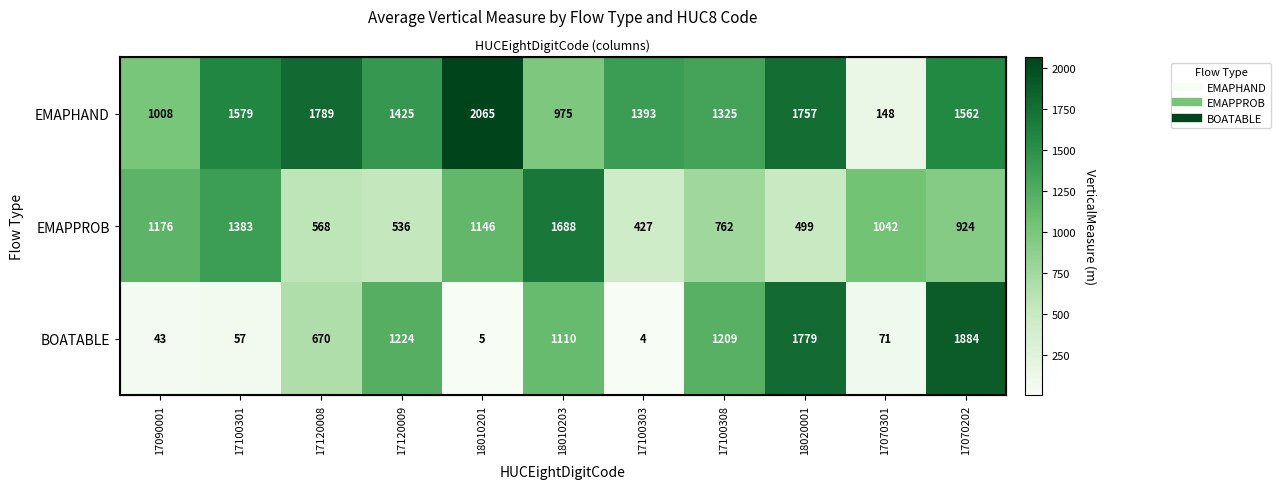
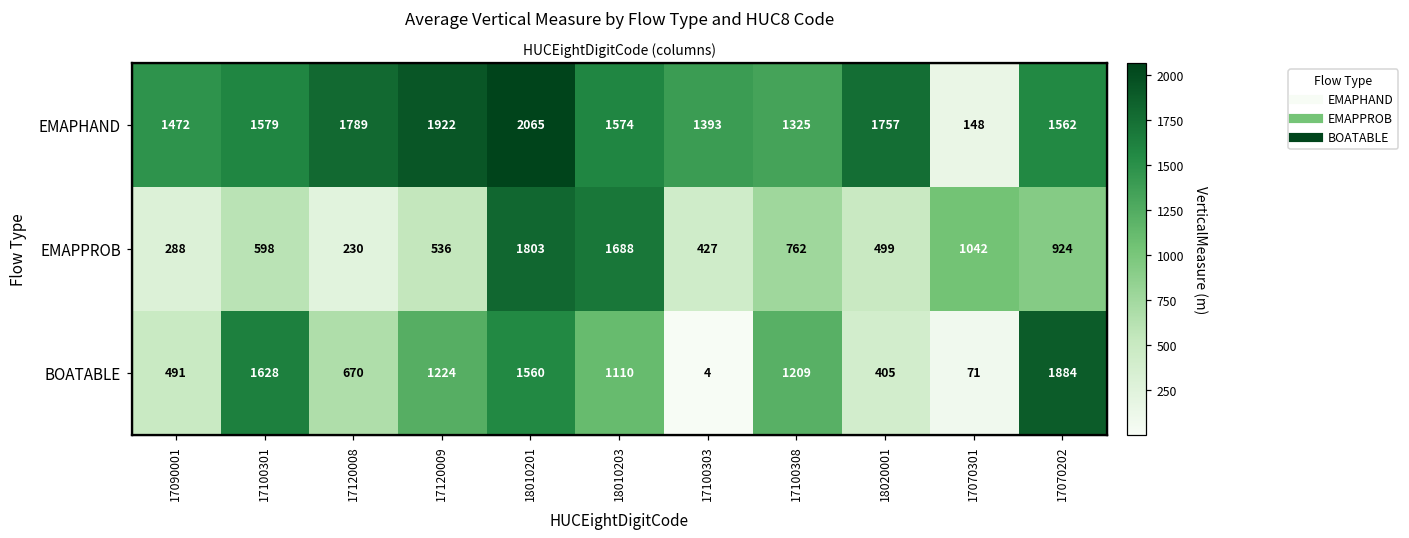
  {
    "EMAPHAND": {
-     "17090001": 1008,
+     "17090001": 1472,
      "17100301": 1579,
      "17120008": 1789,
-     "17120009": 1425,
+     "17120009": 1922,
      "18010201": 2065,
-     "18010203": 975,
+     "18010203": 1574,
      "17100303": 1393,
      "17100308": 1325,
      "18020001": 1757,
      "17070301": 148,
      "17070202": 1562
    },
    "EMAPPROB": {
-     "17090001": 1176,
-     "17100301": 1383,
-     "17120008": 568,
+     "17090001": 288,
+     "17100301": 598,
+     "17120008": 230,
      "17120009": 536,
-     "18010201": 1146,
+     "18010201": 1803,
      "18010203": 1688,
      "17100303": 427,
      "17100308": 762,
      "18020001": 499,
      "17070301": 1042,
      "17070202": 924
    },
    "BOATABLE": {
-     "17090001": 43,
-     "17100301": 57,
+     "17090001": 491,
+     "17100301": 1628,
      "17120008": 670,
      "17120009": 1224,
-     "18010201": 5,
+     "18010201": 1560,
      "18010203": 1110,
      "17100303": 4,
      "17100308": 1209,
-     "18020001": 1779,
+     "18020001": 405,
      "17070301": 71,
      "17070202": 1884
    }
  }
